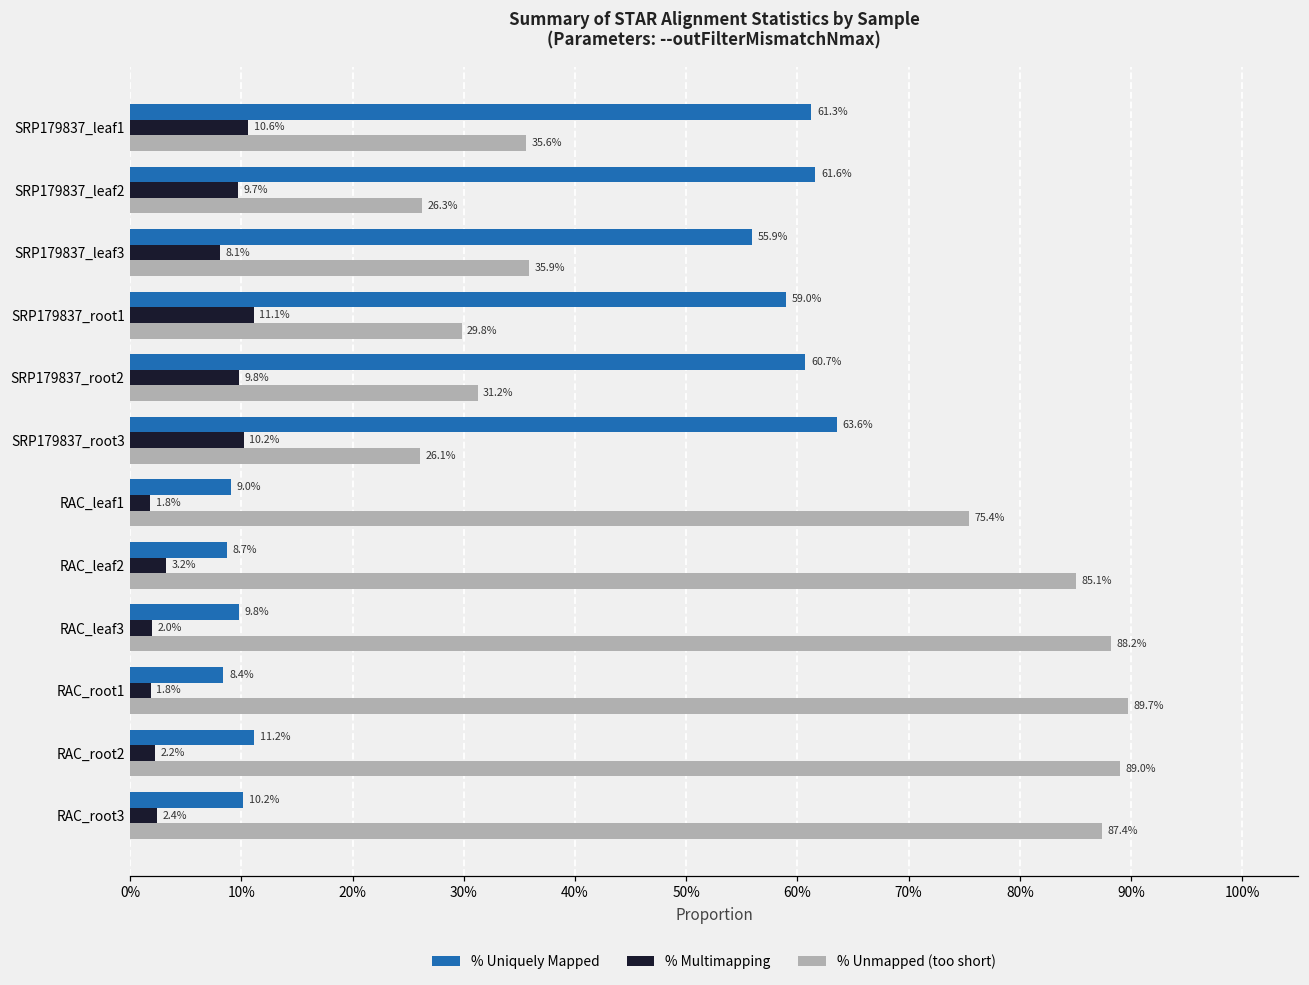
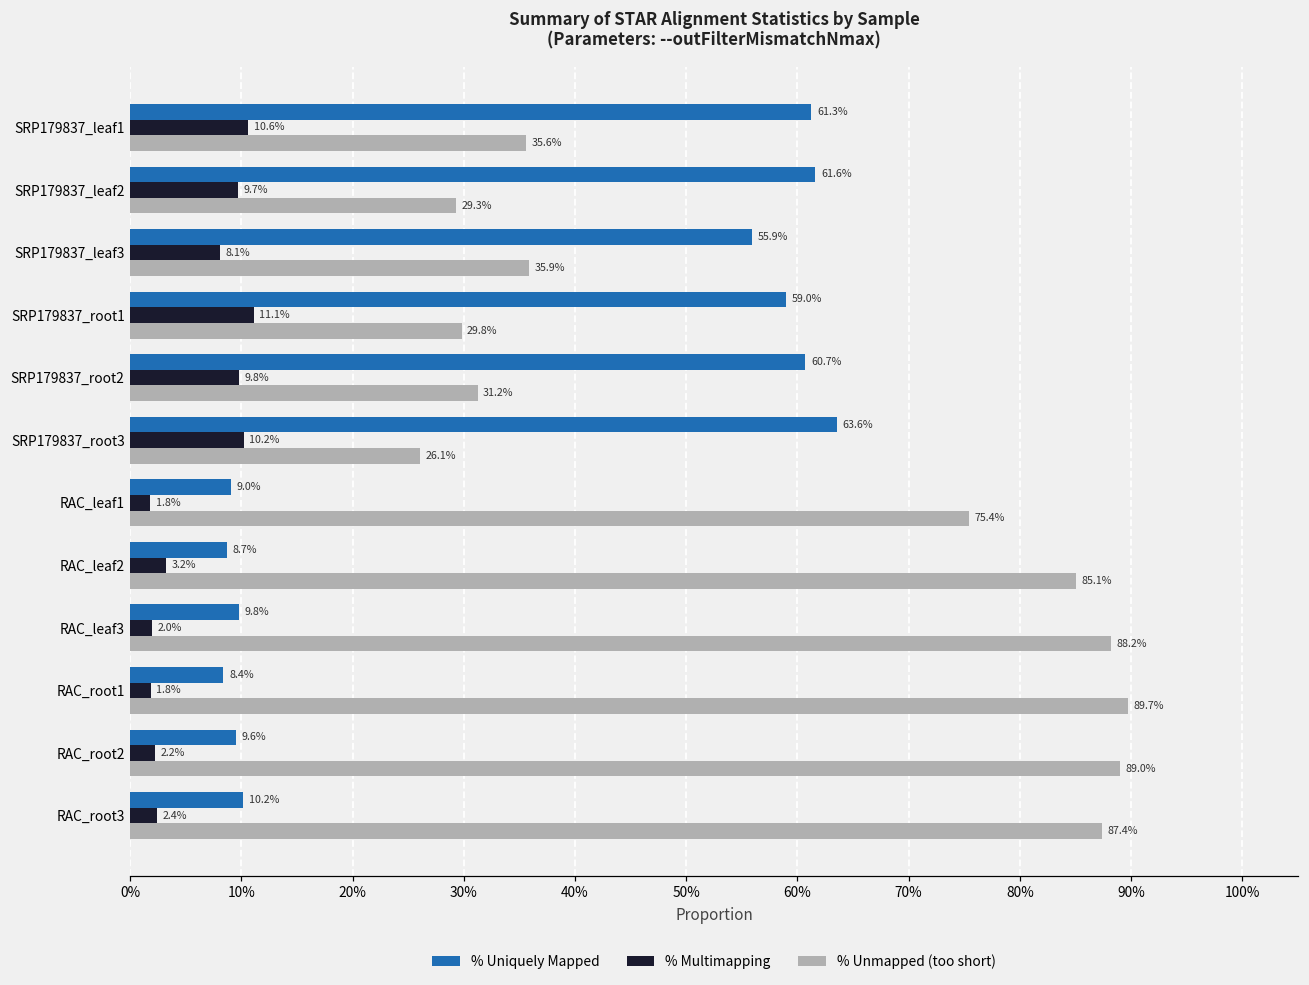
  {
    "% Uniquely Mapped": {
      "SRP179837_leaf1": "61.3%",
      "SRP179837_leaf2": "61.6%",
      "SRP179837_leaf3": "55.9%",
      "SRP179837_root1": "59.0%",
      "SRP179837_root2": "60.7%",
      "SRP179837_root3": "63.6%",
      "RAC_leaf1": "9.0%",
      "RAC_leaf2": "8.7%",
      "RAC_leaf3": "9.8%",
      "RAC_root1": "8.4%",
-     "RAC_root2": "11.2%",
+     "RAC_root2": "9.6%",
      "RAC_root3": "10.2%"
    },
    "% Multimapping": {
      "SRP179837_leaf1": "10.6%",
      "SRP179837_leaf2": "9.7%",
      "SRP179837_leaf3": "8.1%",
      "SRP179837_root1": "11.1%",
      "SRP179837_root2": "9.8%",
      "SRP179837_root3": "10.2%",
      "RAC_leaf1": "1.8%",
      "RAC_leaf2": "3.2%",
      "RAC_leaf3": "2.0%",
      "RAC_root1": "1.8%",
      "RAC_root2": "2.2%",
      "RAC_root3": "2.4%"
    },
    "% Unmapped (too short)": {
      "SRP179837_leaf1": "35.6%",
-     "SRP179837_leaf2": "26.3%",
+     "SRP179837_leaf2": "29.3%",
      "SRP179837_leaf3": "35.9%",
      "SRP179837_root1": "29.8%",
      "SRP179837_root2": "31.2%",
      "SRP179837_root3": "26.1%",
      "RAC_leaf1": "75.4%",
      "RAC_leaf2": "85.1%",
      "RAC_leaf3": "88.2%",
      "RAC_root1": "89.7%",
      "RAC_root2": "89.0%",
      "RAC_root3": "87.4%"
    }
  }
